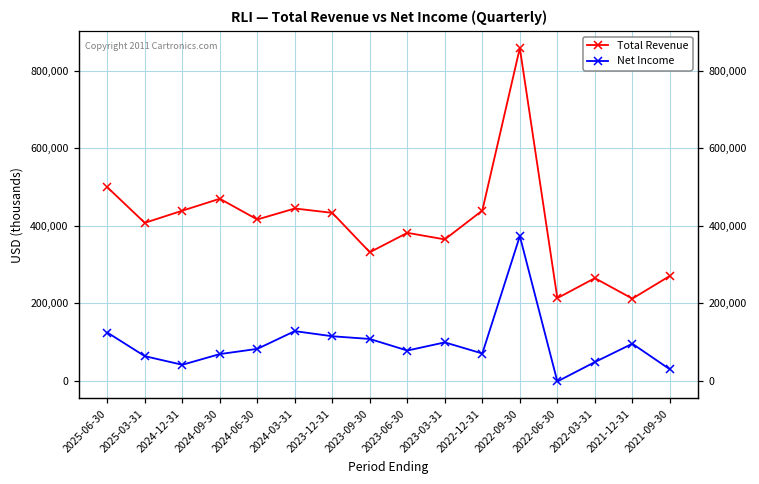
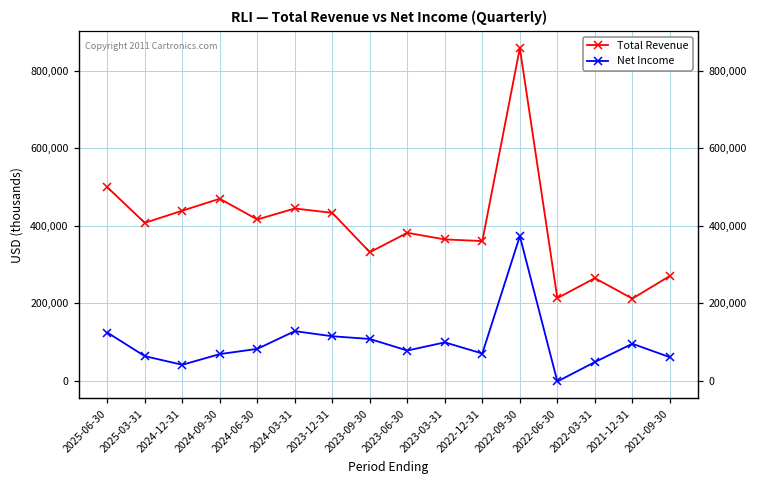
  {
    "Total Revenue": {
      "2025-06-30": "500,000",
      "2025-03-31": "410,000",
      "2024-12-31": "440,000",
      "2024-09-30": "470,000",
      "2024-06-30": "420,000",
      "2024-03-31": "440,000",
      "2023-12-31": "430,000",
      "2023-09-30": "330,000",
      "2023-06-30": "380,000",
      "2023-03-31": "360,000",
-     "2022-12-31": "440,000",
+     "2022-12-31": "360,000",
      "2022-09-30": "860,000",
      "2022-06-30": "210,000",
      "2022-03-31": "260,000",
      "2021-12-31": "210,000",
      "2021-09-30": "270,000"
    },
    "Net Income": {
      "2025-06-30": "120,000",
      "2025-03-31": "60,000",
      "2024-12-31": "40,000",
      "2024-09-30": "70,000",
      "2024-06-30": "80,000",
      "2024-03-31": "130,000",
      "2023-12-31": "110,000",
      "2023-09-30": "110,000",
      "2023-06-30": "80,000",
      "2023-03-31": "100,000",
      "2022-12-31": "70,000",
      "2022-09-30": "370,000",
      "2022-06-30": "0",
      "2022-03-31": "50,000",
      "2021-12-31": "100,000",
-     "2021-09-30": "30,000"
+     "2021-09-30": "60,000"
    }
  }
